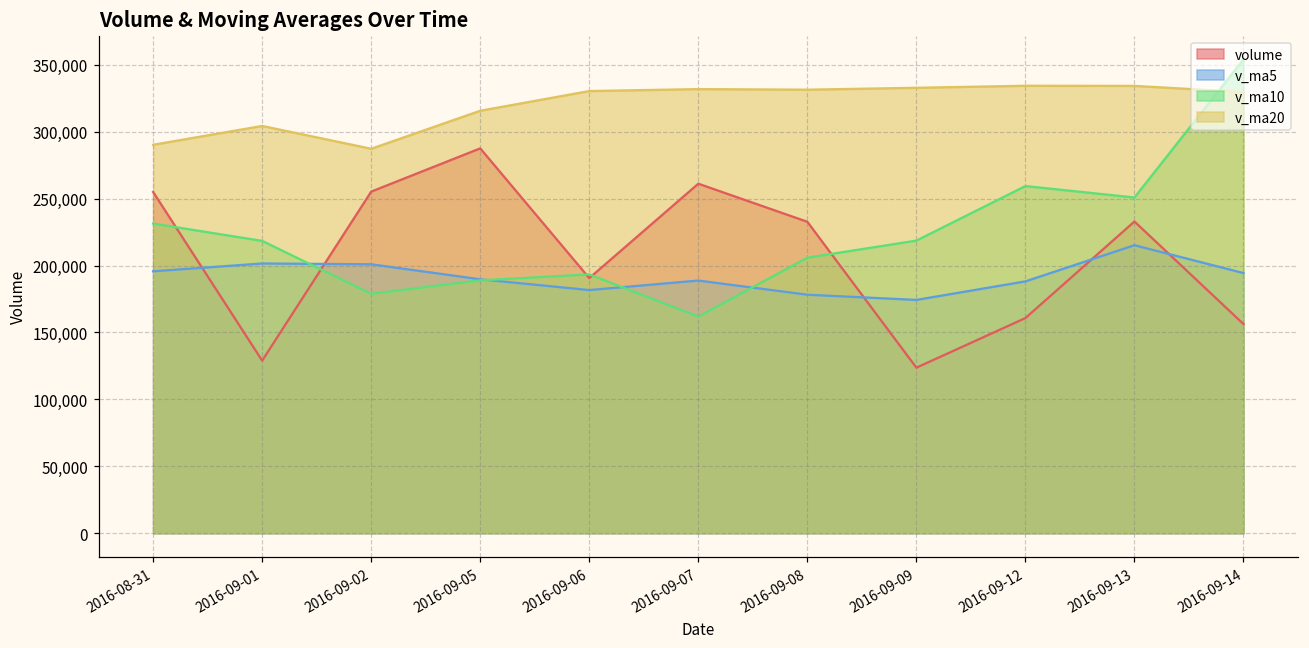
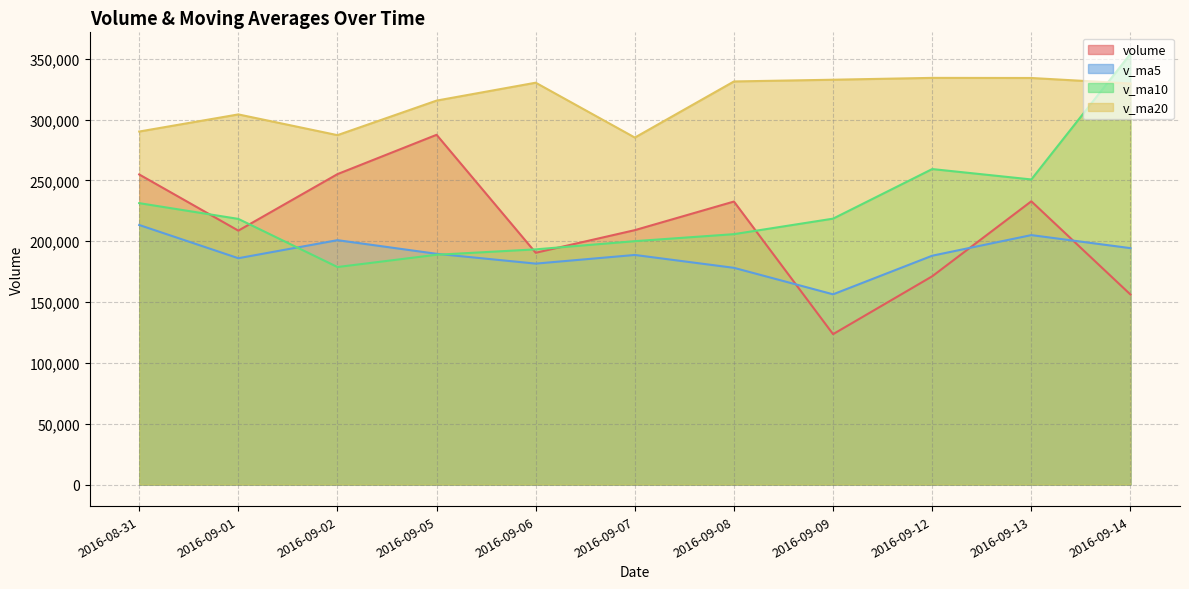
  {
    "volume": {
      "2016-08-31": "255,000",
-     "2016-09-01": "129,000",
+     "2016-09-01": "209,000",
      "2016-09-02": "255,000",
      "2016-09-05": "288,000",
      "2016-09-06": "191,000",
-     "2016-09-07": "261,000",
+     "2016-09-07": "209,000",
      "2016-09-08": "233,000",
      "2016-09-09": "124,000",
-     "2016-09-12": "161,000",
+     "2016-09-12": "171,000",
      "2016-09-13": "233,000",
      "2016-09-14": "156,000"
    },
    "v_ma5": {
-     "2016-08-31": "196,000",
-     "2016-09-01": "202,000",
+     "2016-08-31": "213,000",
+     "2016-09-01": "186,000",
      "2016-09-02": "201,000",
      "2016-09-06": "182,000",
      "2016-09-07": "189,000",
      "2016-09-08": "178,000",
-     "2016-09-09": "174,000",
+     "2016-09-09": "156,000",
      "2016-09-12": "188,000",
-     "2016-09-13": "215,000",
+     "2016-09-13": "205,000",
      "2016-09-14": "194,000"
    },
    "v_ma10": {
      "2016-08-31": "231,000",
      "2016-09-01": "218,000",
      "2016-09-02": "179,000",
      "2016-09-06": "193,000",
-     "2016-09-07": "162,000",
+     "2016-09-07": "200,000",
      "2016-09-08": "206,000",
      "2016-09-09": "219,000",
      "2016-09-12": "259,000",
      "2016-09-13": "251,000"
    },
    "v_ma20": {
      "2016-08-31": "290,000",
      "2016-09-01": "304,000",
      "2016-09-02": "287,000",
      "2016-09-05": "316,000",
      "2016-09-06": "330,000",
-     "2016-09-07": "332,000",
+     "2016-09-07": "285,000",
      "2016-09-08": "331,000",
      "2016-09-09": "333,000",
      "2016-09-12": "334,000",
      "2016-09-13": "334,000"
    }
  }
